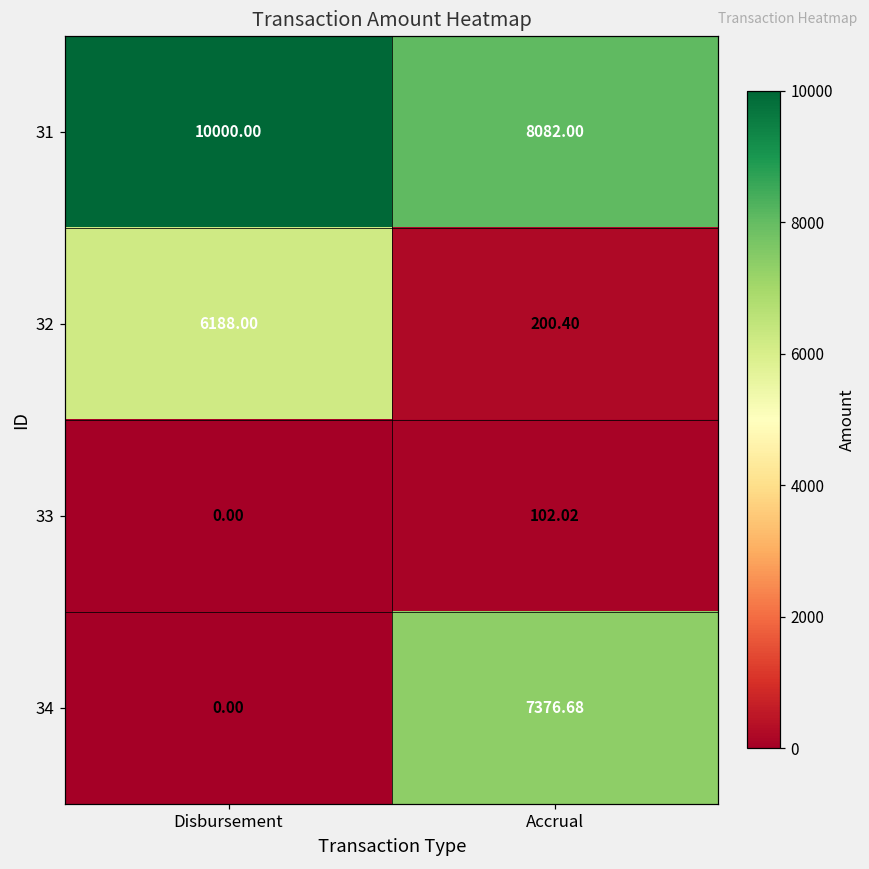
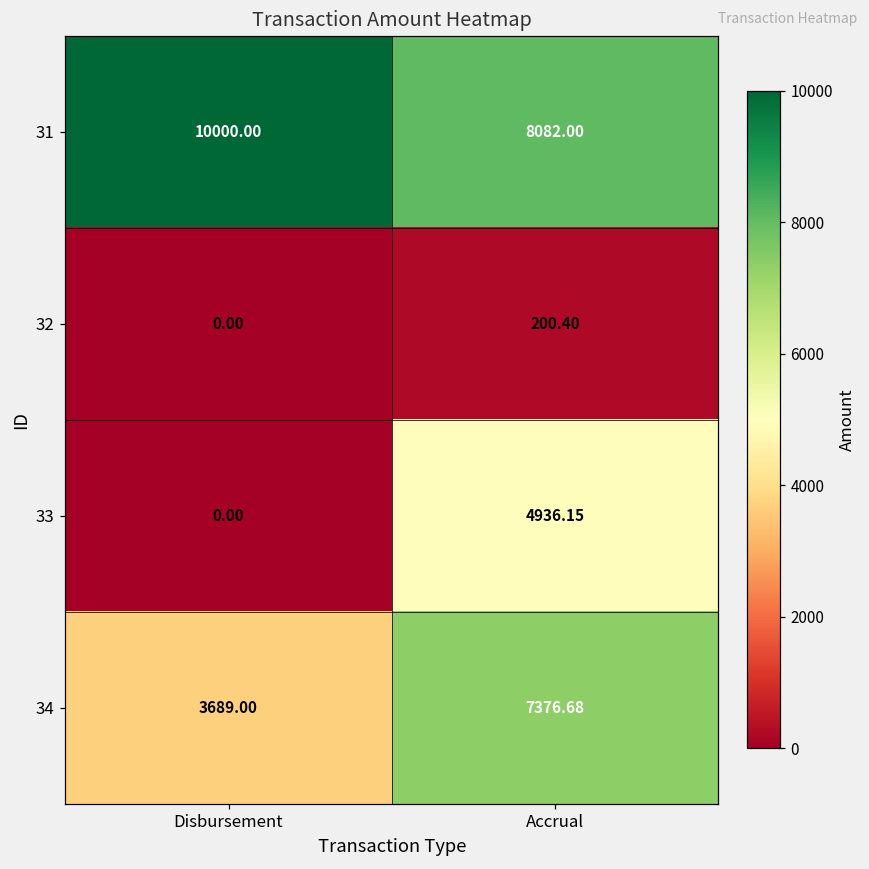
  {
    "31": {
      "Disbursement": 10000.00,
      "Accrual": 8082.00
    },
    "32": {
-     "Disbursement": 6188.00,
+     "Disbursement": 0.00,
      "Accrual": 200.40
    },
    "33": {
      "Disbursement": 0.00,
-     "Accrual": 102.02
+     "Accrual": 4936.15
    },
    "34": {
-     "Disbursement": 0.00,
+     "Disbursement": 3689.00,
      "Accrual": 7376.68
    }
  }
